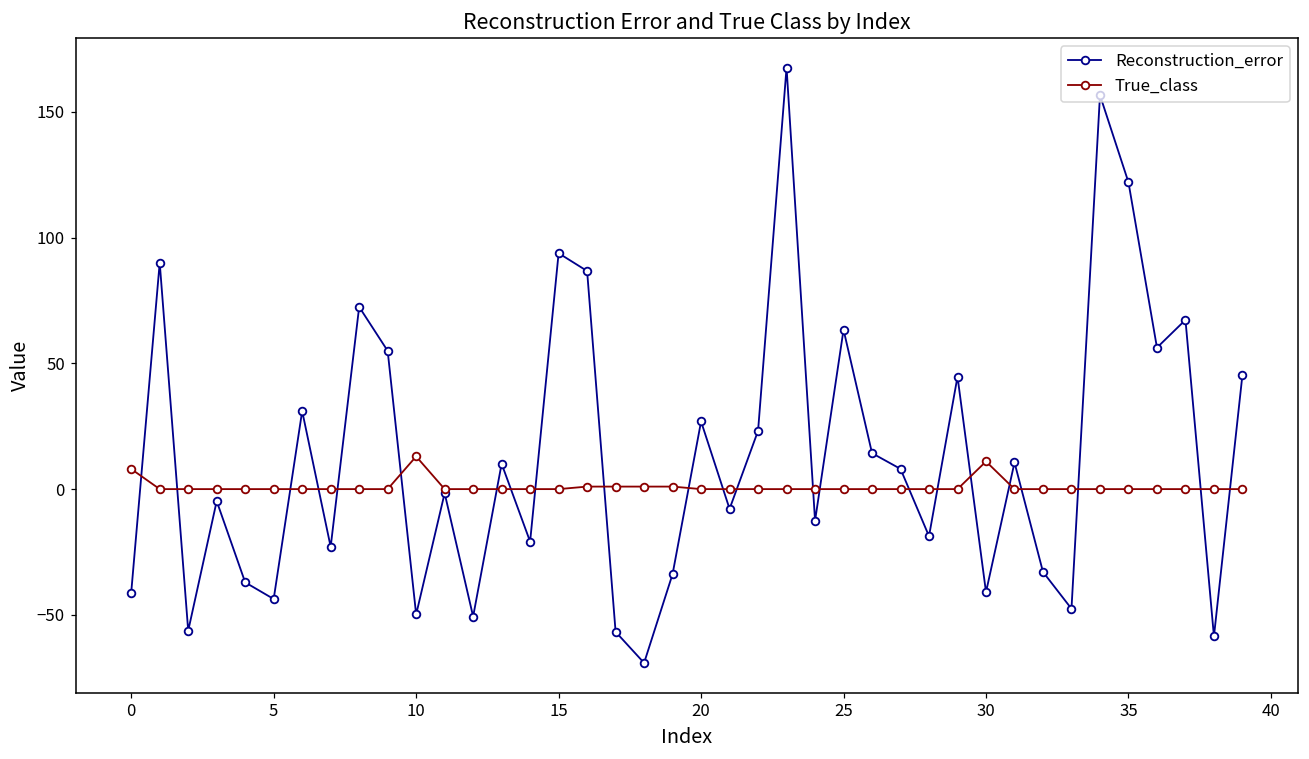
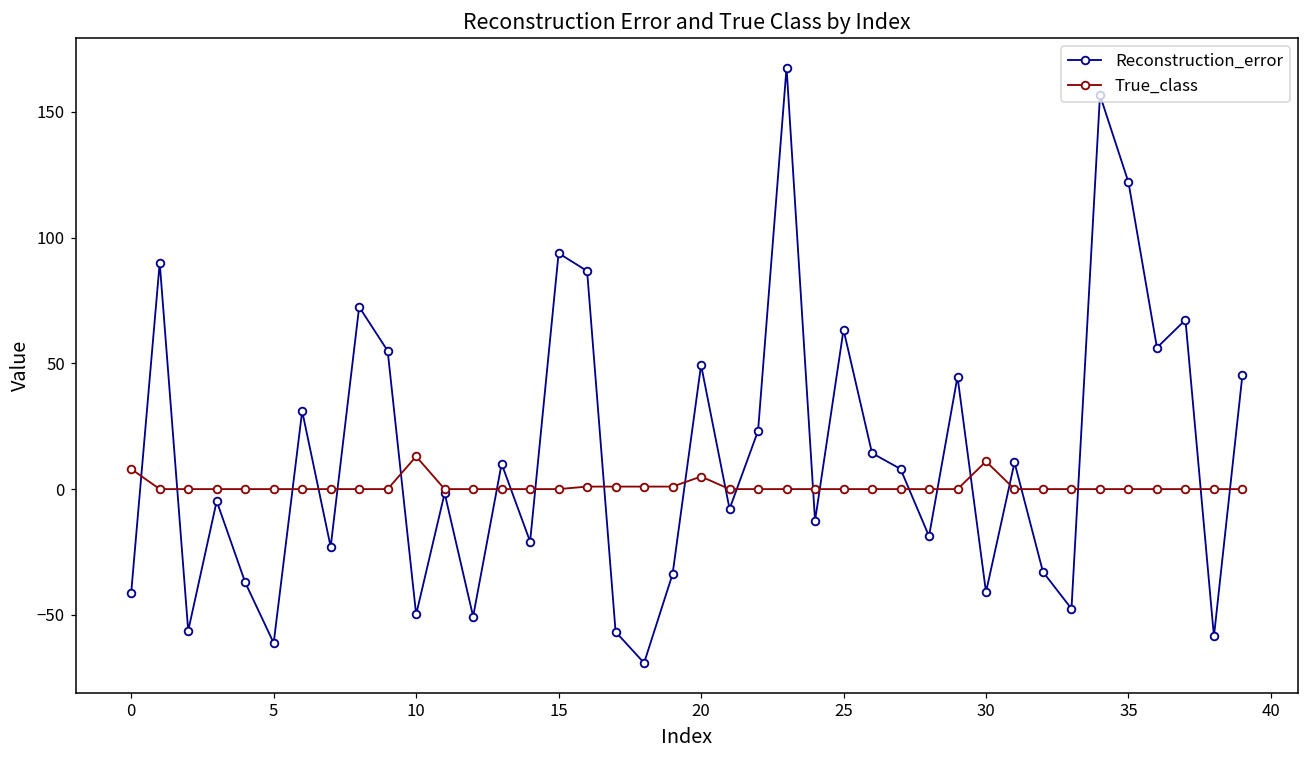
  {
    "Reconstruction_error": {
      "0": -41,
-     "5": -44,
+     "5": -61,
      "10": -50,
      "15": 94,
-     "20": 27,
+     "20": 49,
      "25": 63,
      "30": -41,
      "35": 122
    },
    "True_class": {
      "0": 8,
      "5": 0,
      "10": 13,
      "15": 0,
-     "20": 0,
+     "20": 5,
      "25": 0,
      "30": 11,
      "35": 0
    }
  }
